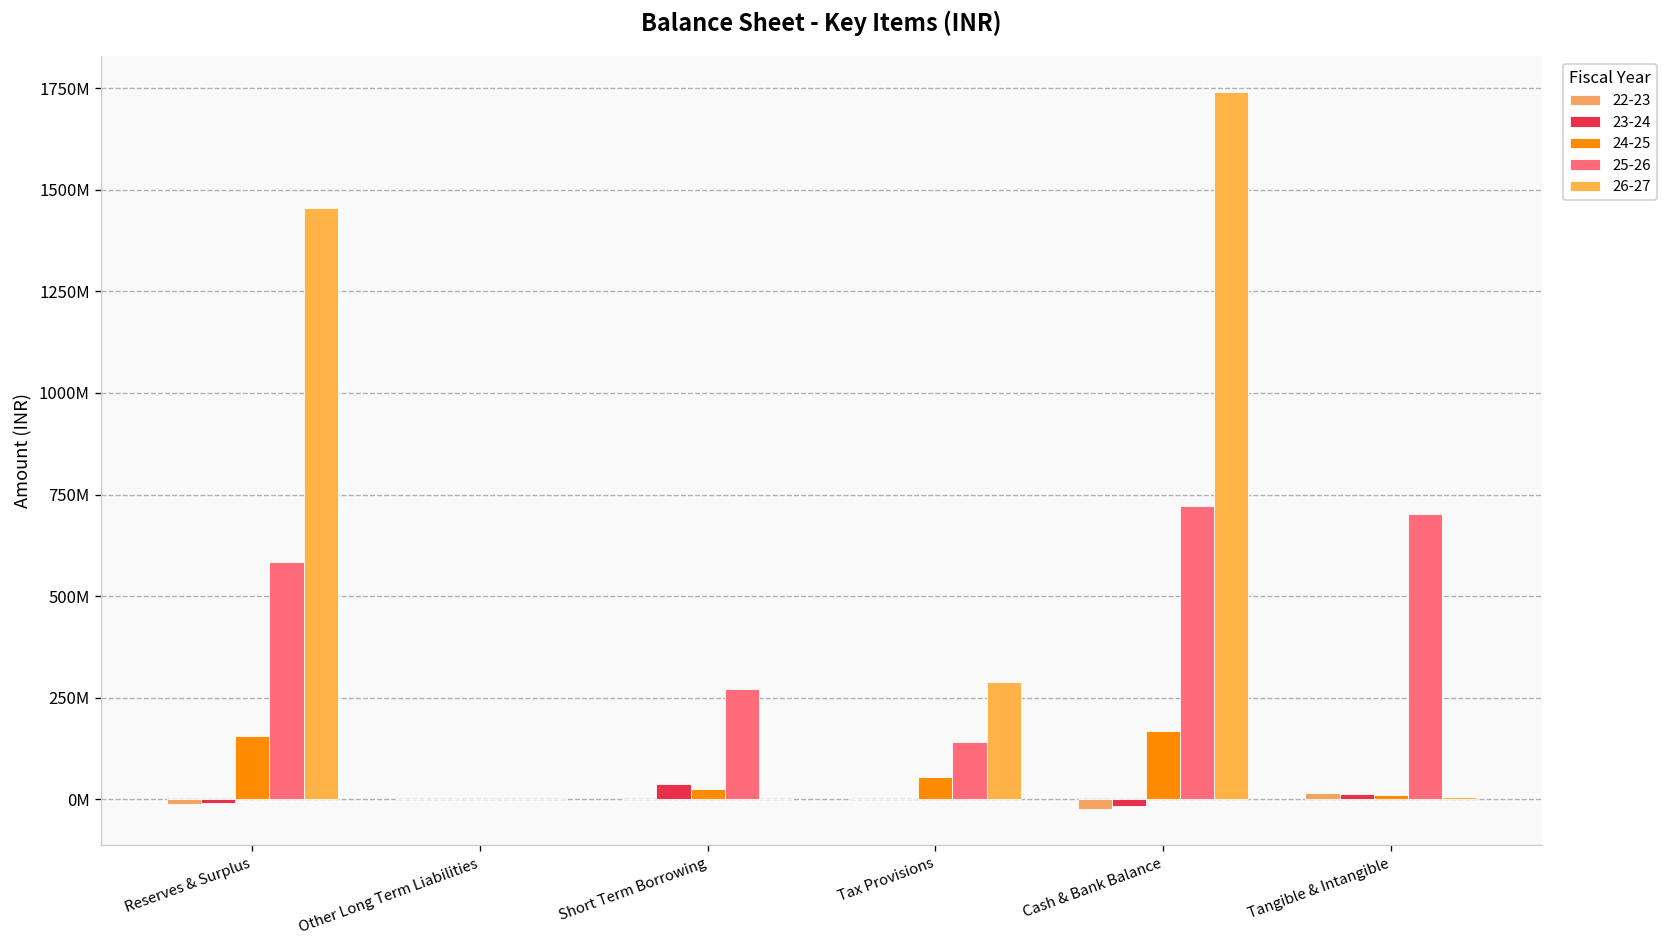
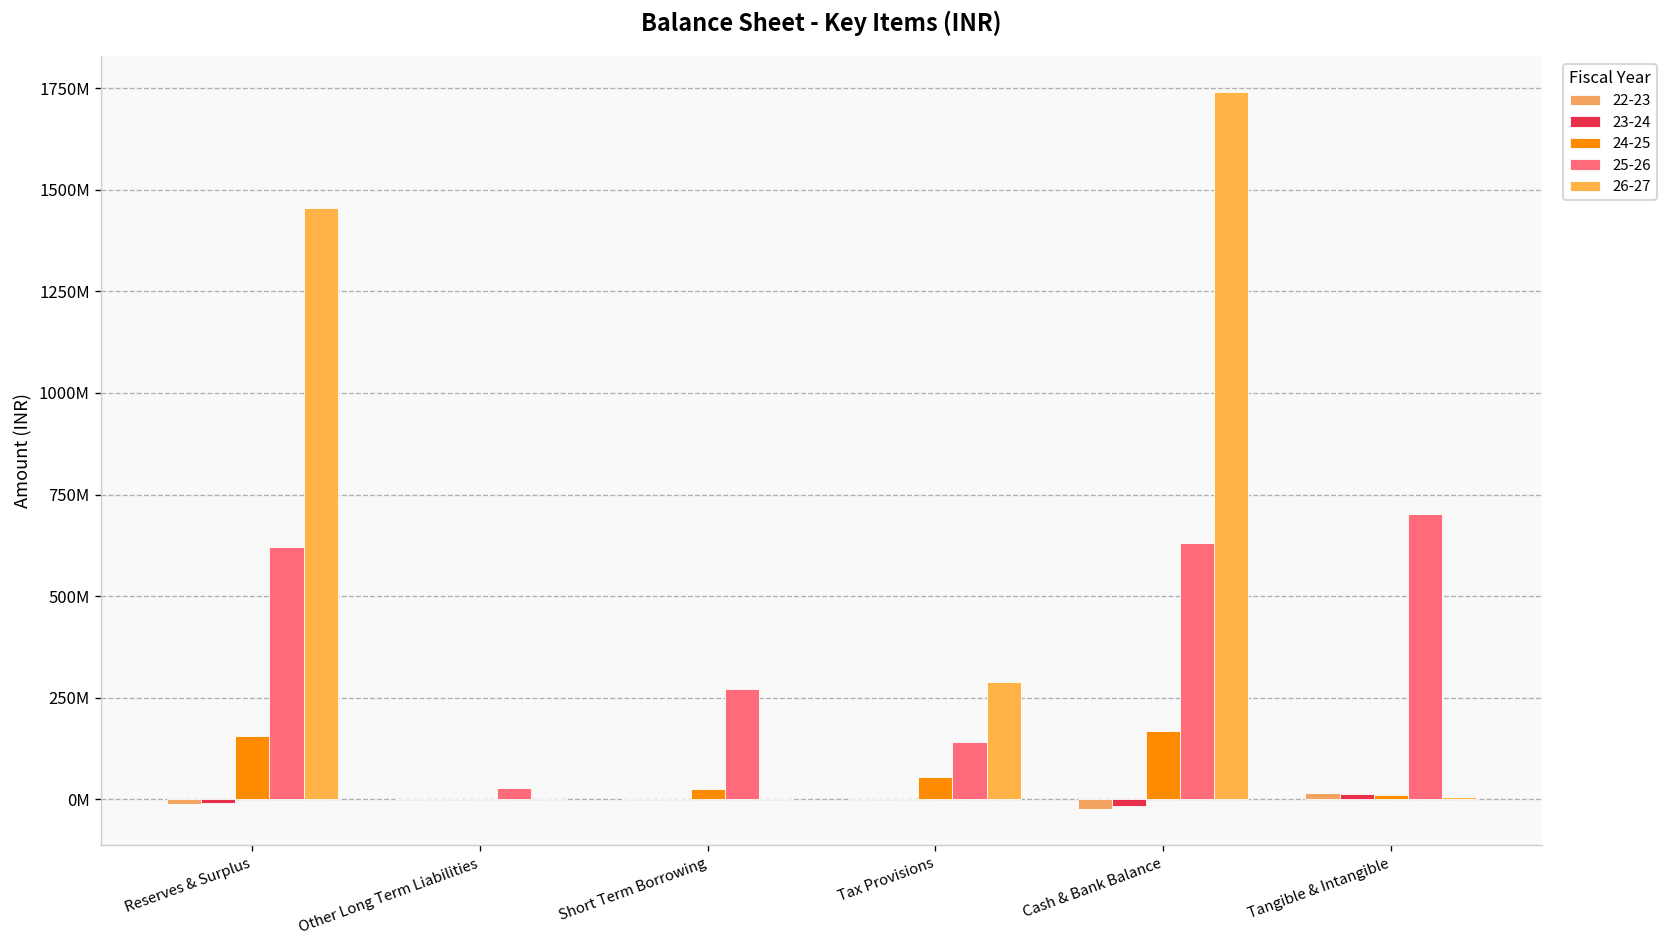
  {
    "23-24": {
      "Reserves & Surplus": -10000000,
      "Other Long Term Liabilities": 0,
-     "Short Term Borrowing": 40000000,
+     "Short Term Borrowing": 0,
      "Cash & Bank Balance": -20000000,
      "Tangible & Intangible": 10000000
    },
    "24-25": {
      "Reserves & Surplus": 160000000,
      "Other Long Term Liabilities": 0,
      "Short Term Borrowing": 30000000,
      "Tax Provisions": 60000000,
      "Cash & Bank Balance": 170000000,
      "Tangible & Intangible": 10000000
    },
    "25-26": {
-     "Reserves & Surplus": 580000000,
-     "Other Long Term Liabilities": 0,
+     "Reserves & Surplus": 620000000,
+     "Other Long Term Liabilities": 30000000,
      "Short Term Borrowing": 270000000,
      "Tax Provisions": 140000000,
-     "Cash & Bank Balance": 720000000,
+     "Cash & Bank Balance": 630000000,
      "Tangible & Intangible": 700000000
    }
  }
